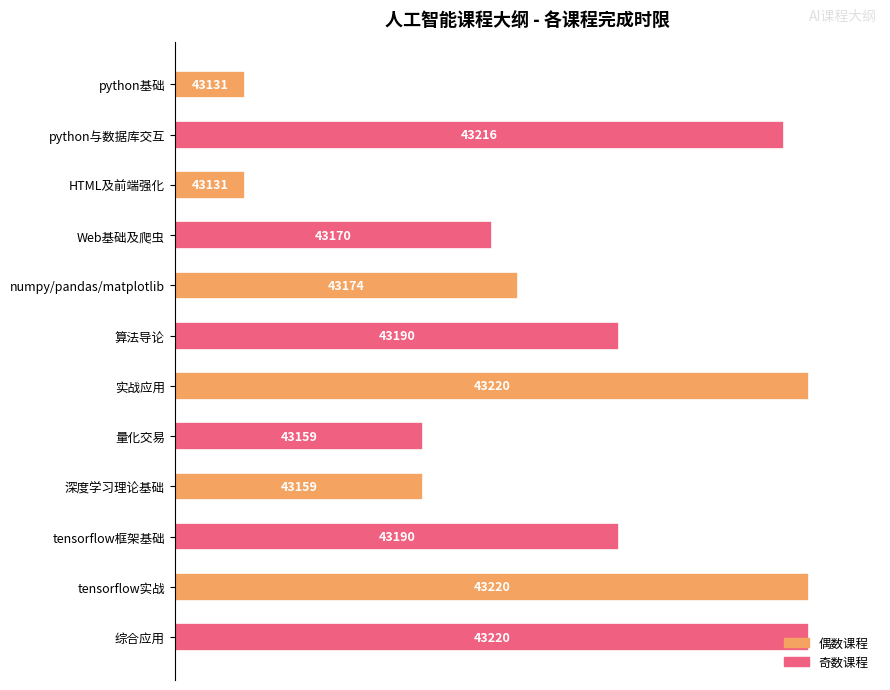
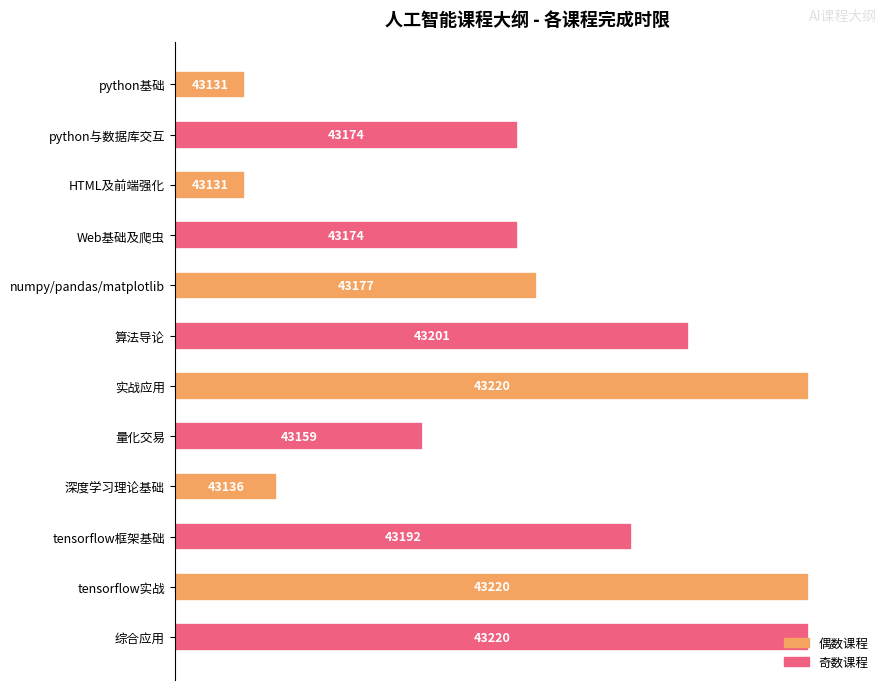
  {
-   "python与数据库交互": 43216,
-   "Web基础及爬虫": 43170,
-   "numpy/pandas/matplotlib": 43174,
-   "算法导论": 43190,
-   "深度学习理论基础": 43159,
-   "tensorflow框架基础": 43190
+   "python与数据库交互": 43174,
+   "Web基础及爬虫": 43174,
+   "numpy/pandas/matplotlib": 43177,
+   "算法导论": 43201,
+   "深度学习理论基础": 43136,
+   "tensorflow框架基础": 43192
  }
